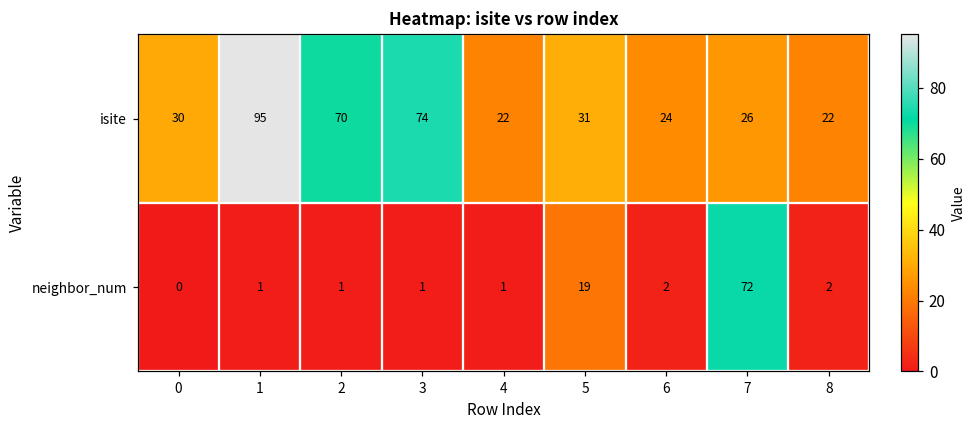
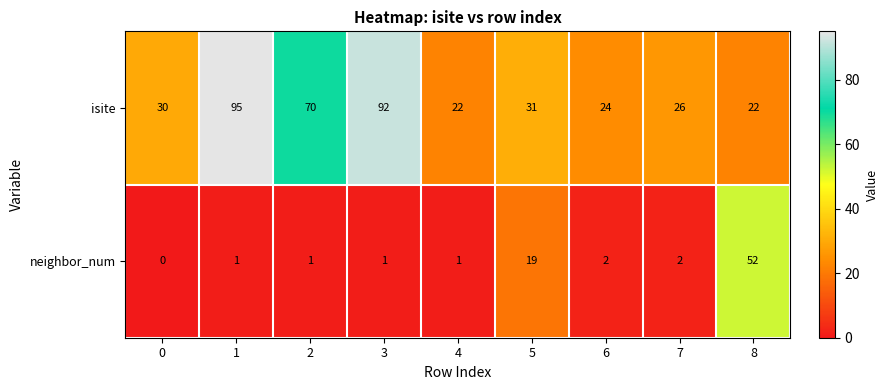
  {
    "isite": {
      "0": 30,
      "1": 95,
      "2": 70,
-     "3": 74,
+     "3": 92,
      "4": 22,
      "5": 31,
      "6": 24,
      "7": 26,
      "8": 22
    },
    "neighbor_num": {
      "0": 0,
      "1": 1,
      "2": 1,
      "3": 1,
      "4": 1,
      "5": 19,
      "6": 2,
-     "7": 72,
-     "8": 2
+     "7": 2,
+     "8": 52
    }
  }
